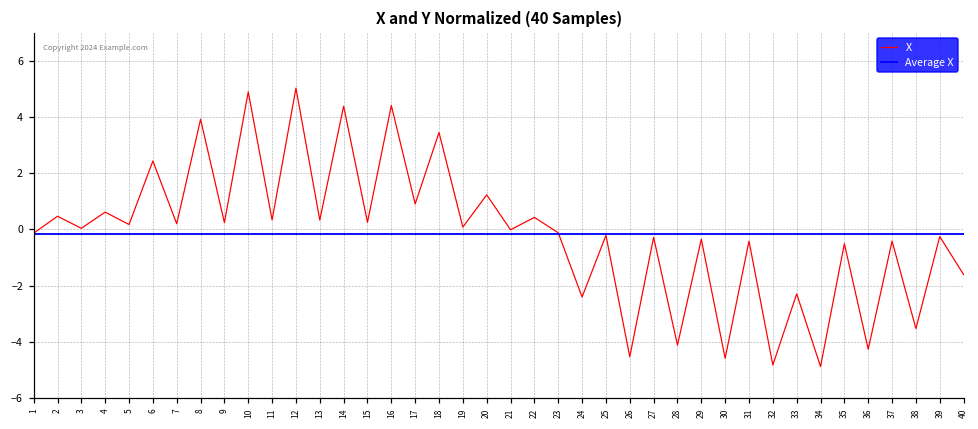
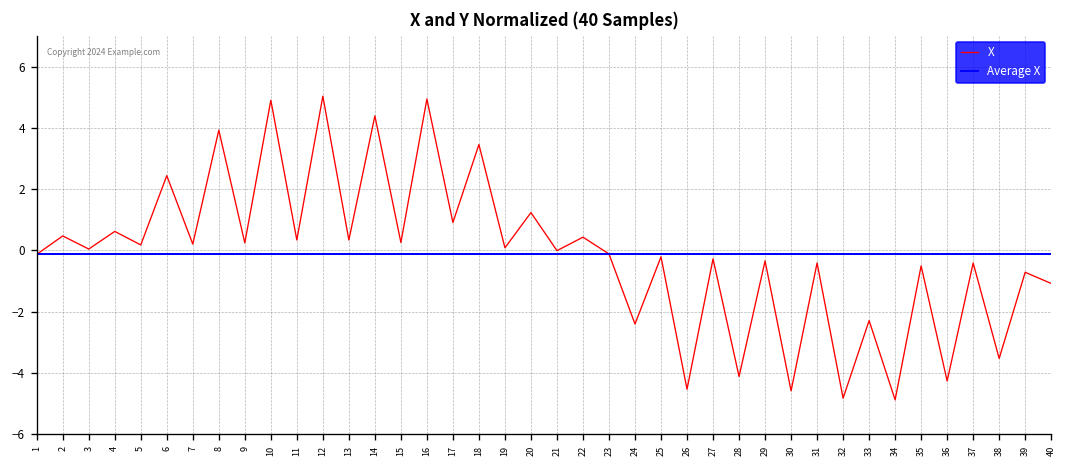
  {
    "1": -0.1,
    "2": 0.5,
    "3": 0.0,
    "4": 0.6,
    "5": 0.2,
    "6": 2.4,
    "7": 0.2,
    "8": 3.9,
    "9": 0.2,
    "10": 4.9,
    "11": 0.3,
    "12": 5.0,
    "13": 0.3,
    "14": 4.4,
    "15": 0.3,
-   "16": 4.4,
+   "16": 4.9,
    "17": 0.9,
    "18": 3.5,
    "19": 0.1,
    "20": 1.2,
    "21": 0.0,
    "22": 0.4,
    "23": -0.1,
    "24": -2.4,
    "25": -0.2,
    "26": -4.5,
    "27": -0.3,
    "28": -4.1,
    "29": -0.3,
    "30": -4.6,
    "31": -0.4,
    "32": -4.8,
    "33": -2.3,
    "34": -4.9,
    "35": -0.5,
    "36": -4.3,
    "37": -0.4,
    "38": -3.5,
-   "39": -0.3,
-   "40": -1.6
+   "39": -0.7,
+   "40": -1.1
  }
